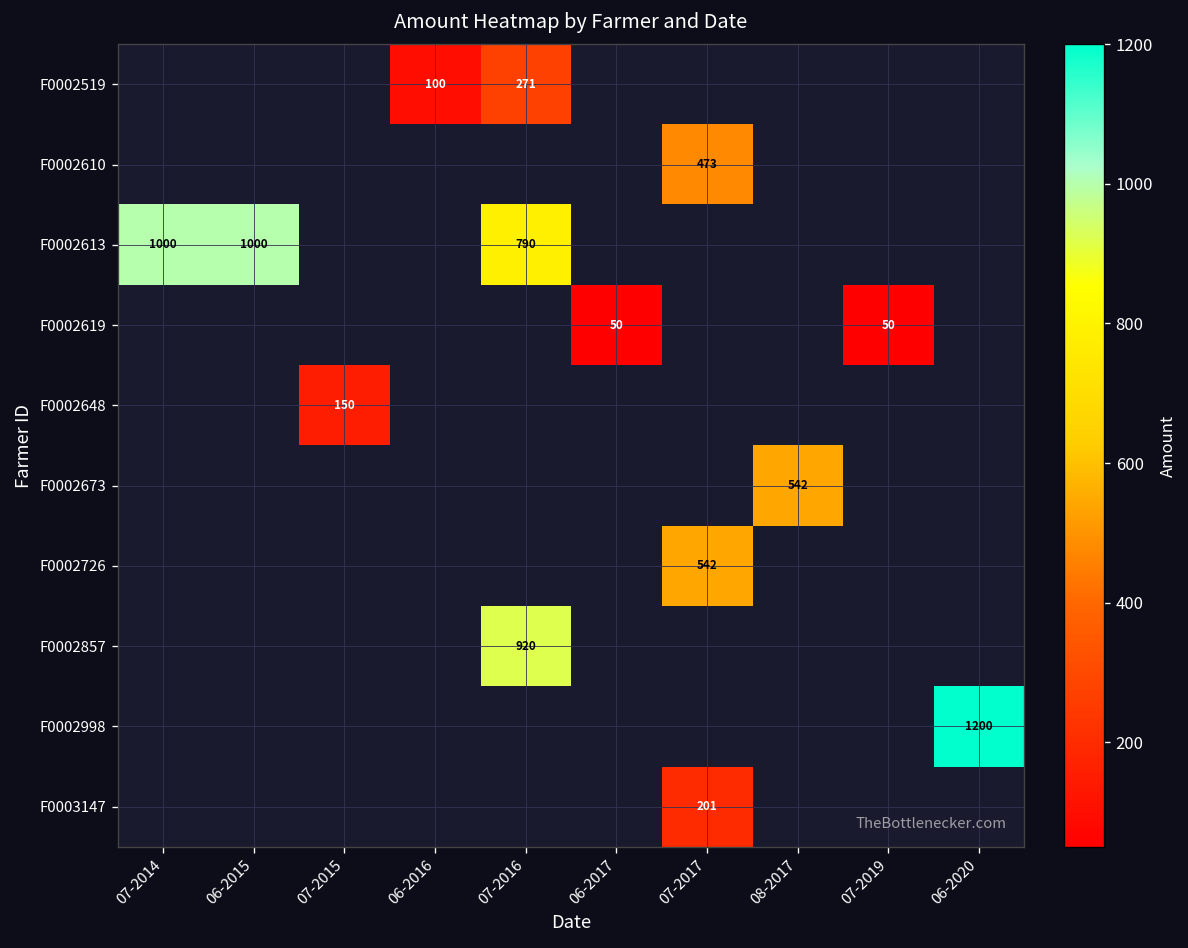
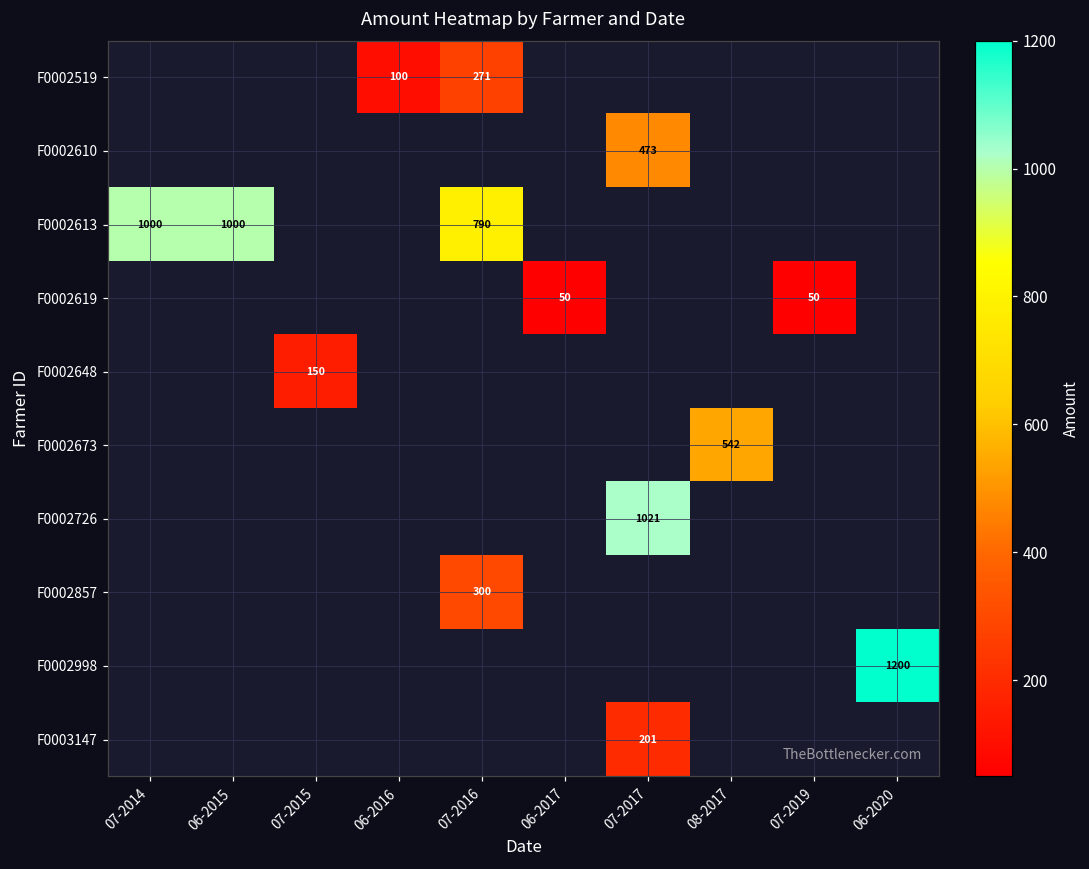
  {
    "F0002519": {
      "06-2016": 100,
      "07-2016": 271
    },
    "F0002610": {
      "07-2017": 473
    },
    "F0002613": {
      "07-2014": 1000,
      "06-2015": 1000,
      "07-2016": 790
    },
    "F0002619": {
      "06-2017": 50,
      "07-2019": 50
    },
    "F0002648": {
      "07-2015": 150
    },
    "F0002673": {
      "08-2017": 542
    },
    "F0002726": {
-     "07-2017": 542
+     "07-2017": 1021
    },
    "F0002857": {
-     "07-2016": 920
+     "07-2016": 300
    },
    "F0002998": {
      "06-2020": 1200
    },
    "F0003147": {
      "07-2017": 201
    }
  }
